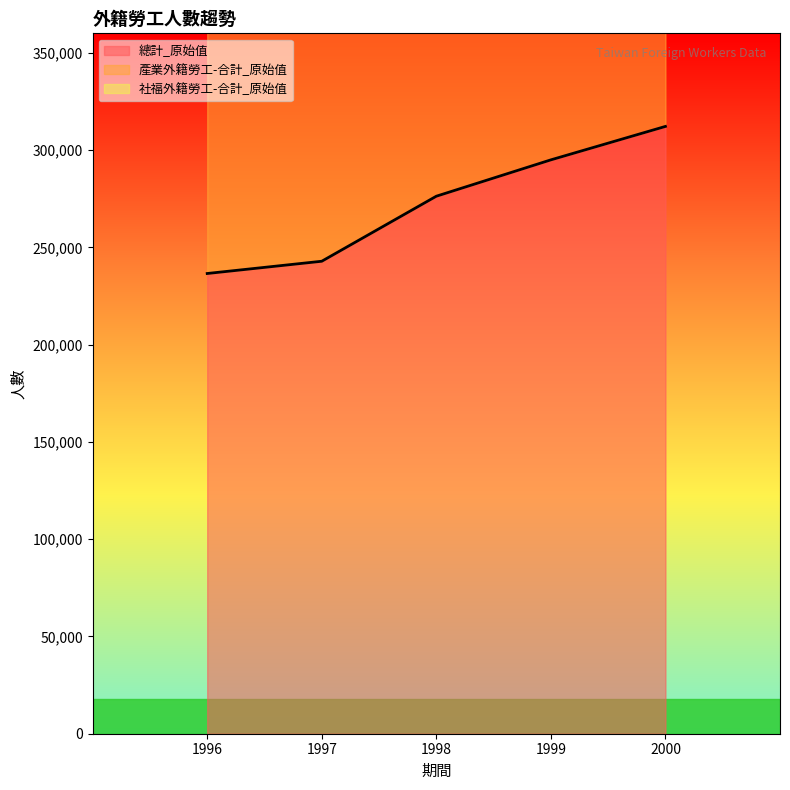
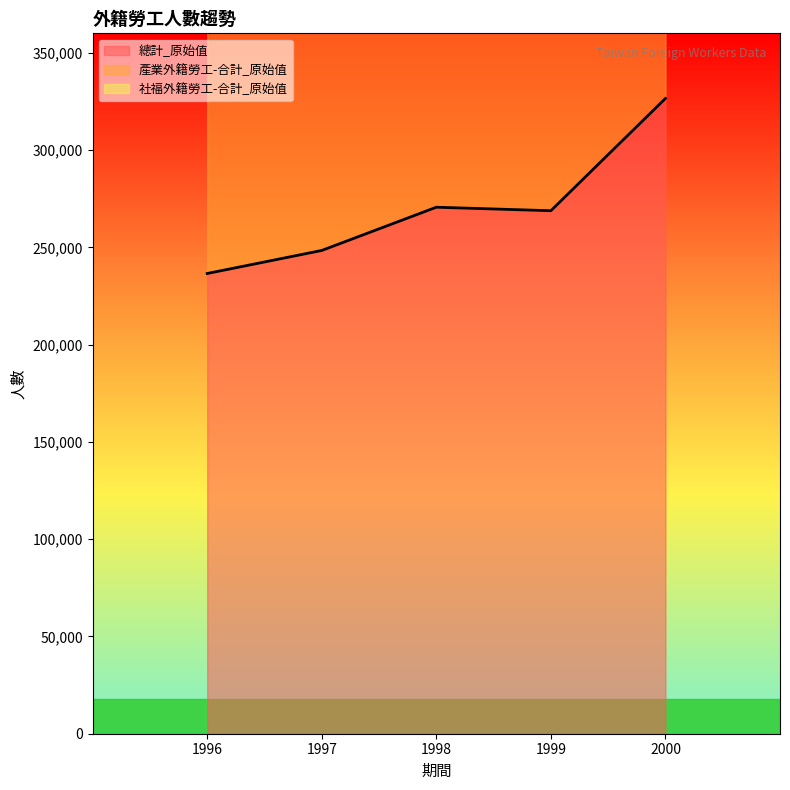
  {
    "總計_原始值": {
      "1996": "237,000",
-     "1997": "243,000",
-     "1998": "276,000",
-     "1999": "295,000",
-     "2000": "312,000"
+     "1997": "248,000",
+     "1998": "271,000",
+     "1999": "269,000",
+     "2000": "327,000"
    }
  }
